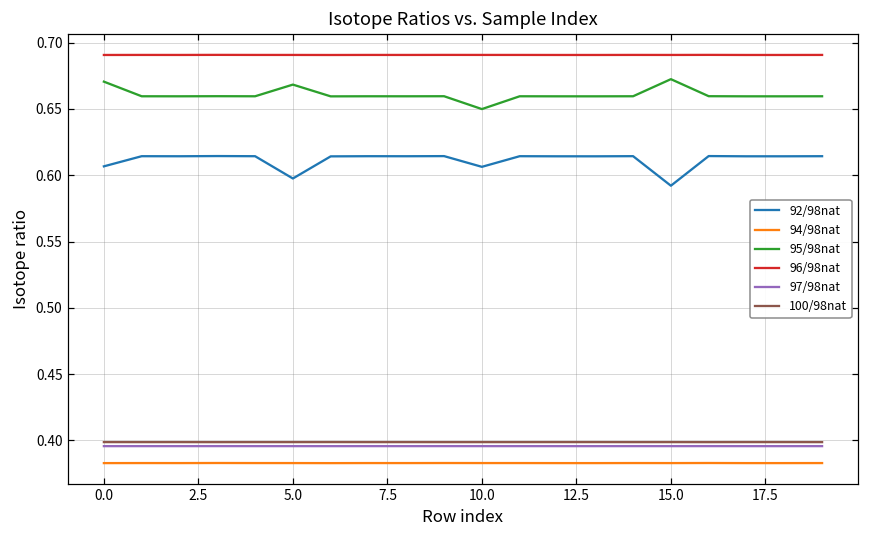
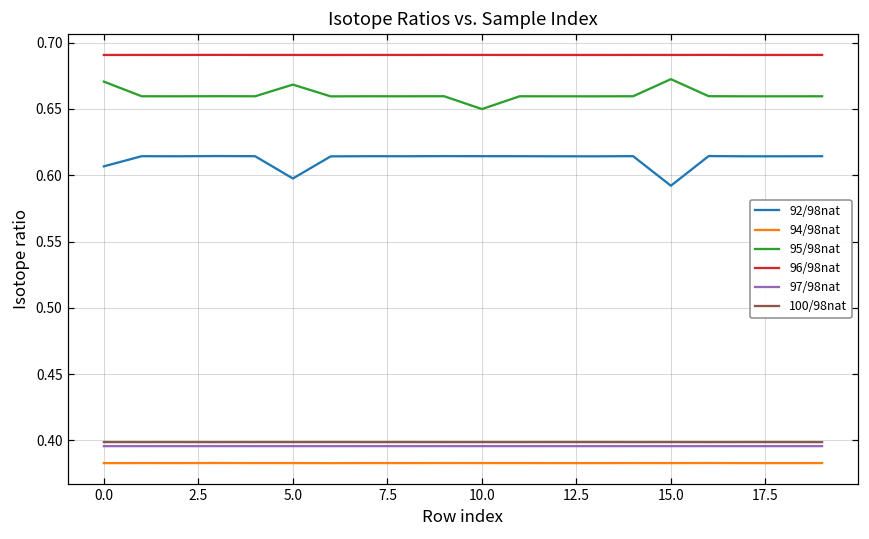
  {
    "92/98nat": {
      "0.0": 0.607,
      "5.0": 0.598,
-     "10.0": 0.606,
+     "10.0": 0.614,
      "15.0": 0.592
    },
    "94/98nat": {
      "0.0": 0.383,
      "5.0": 0.383,
      "10.0": 0.383,
      "15.0": 0.383
    },
    "95/98nat": {
      "0.0": 0.671,
      "5.0": 0.668,
      "10.0": 0.650,
      "15.0": 0.672
    },
    "96/98nat": {
      "0.0": 0.691,
      "5.0": 0.691,
      "10.0": 0.691,
      "15.0": 0.691
    },
    "97/98nat": {
      "0.0": 0.396,
      "5.0": 0.396,
      "10.0": 0.396,
      "15.0": 0.396
    },
    "100/98nat": {
      "0.0": 0.399,
      "5.0": 0.399,
      "10.0": 0.399,
      "15.0": 0.399
    }
  }
